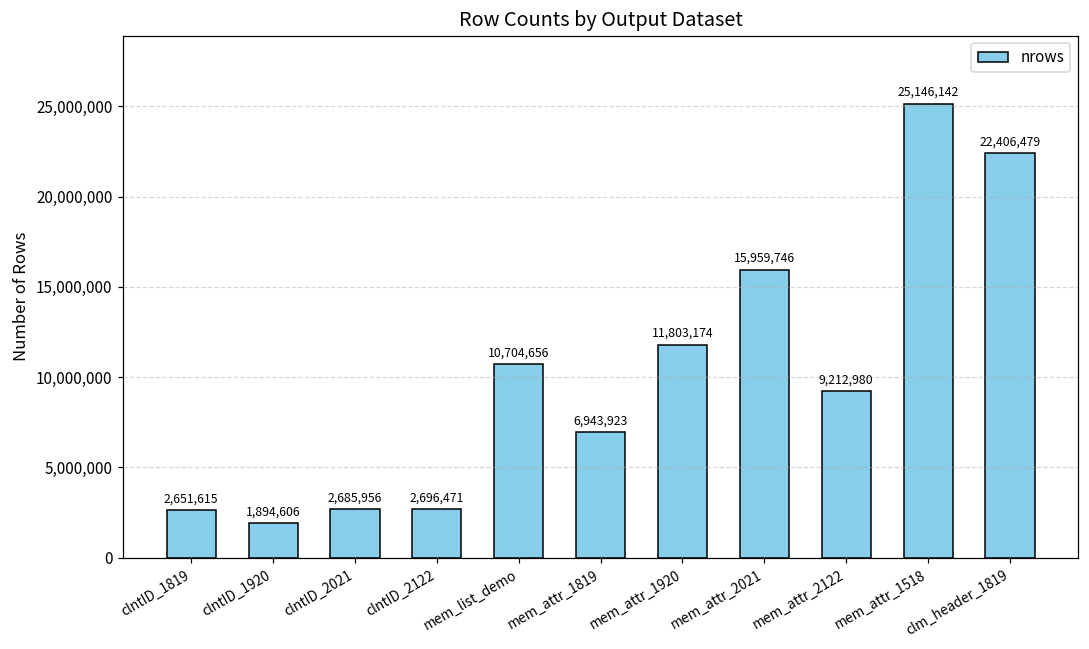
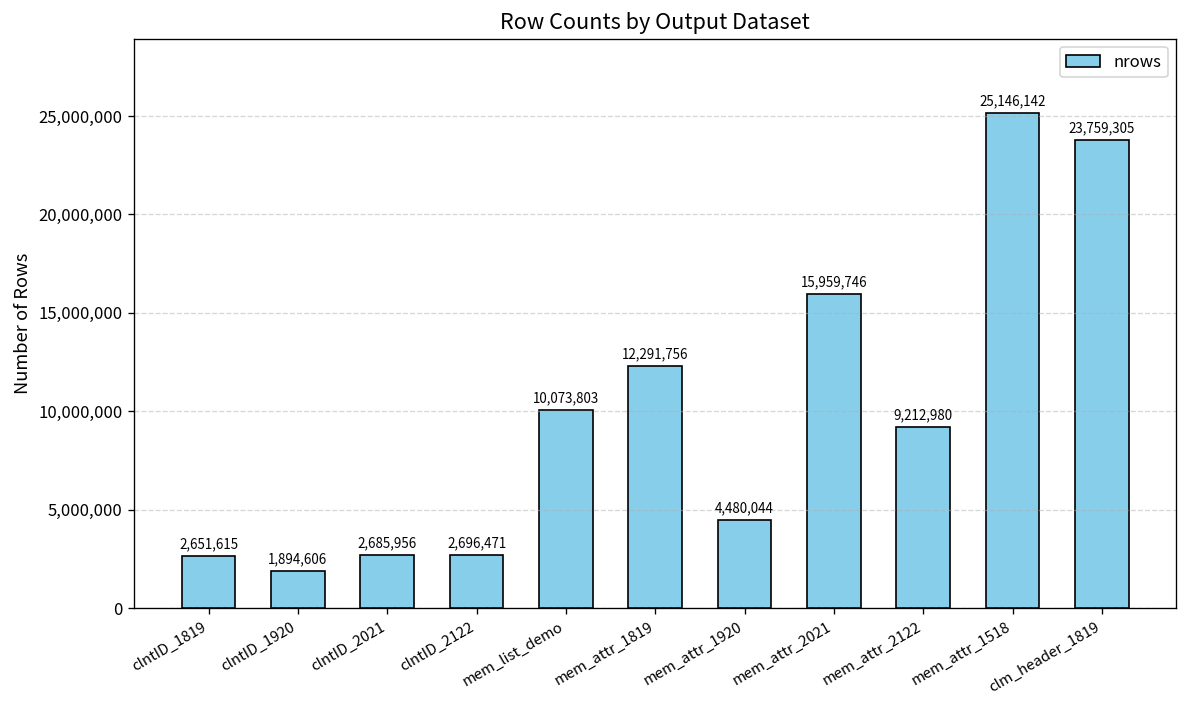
  {
    "clntID_1819": "2,651,615",
    "clntID_1920": "1,894,606",
    "clntID_2021": "2,685,956",
    "clntID_2122": "2,696,471",
-   "mem_list_demo": "10,704,656",
-   "mem_attr_1819": "6,943,923",
-   "mem_attr_1920": "11,803,174",
+   "mem_list_demo": "10,073,803",
+   "mem_attr_1819": "12,291,756",
+   "mem_attr_1920": "4,480,044",
    "mem_attr_2021": "15,959,746",
    "mem_attr_2122": "9,212,980",
    "mem_attr_1518": "25,146,142",
-   "clm_header_1819": "22,406,479"
+   "clm_header_1819": "23,759,305"
  }
